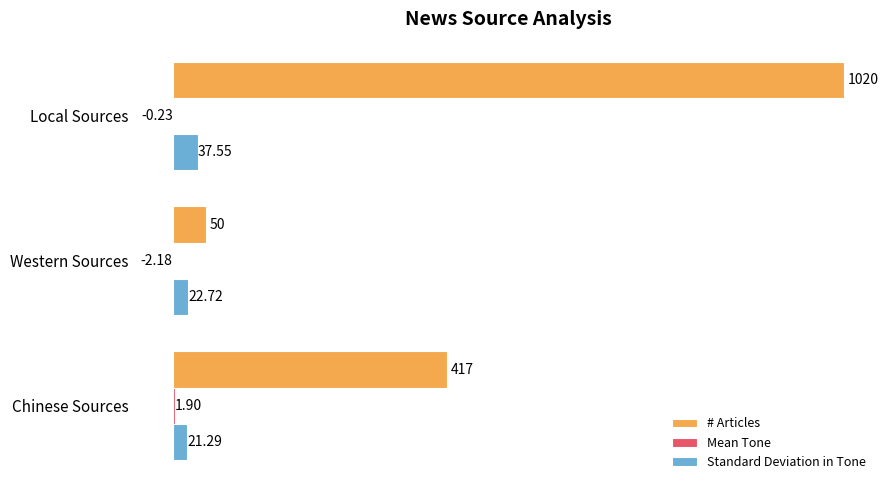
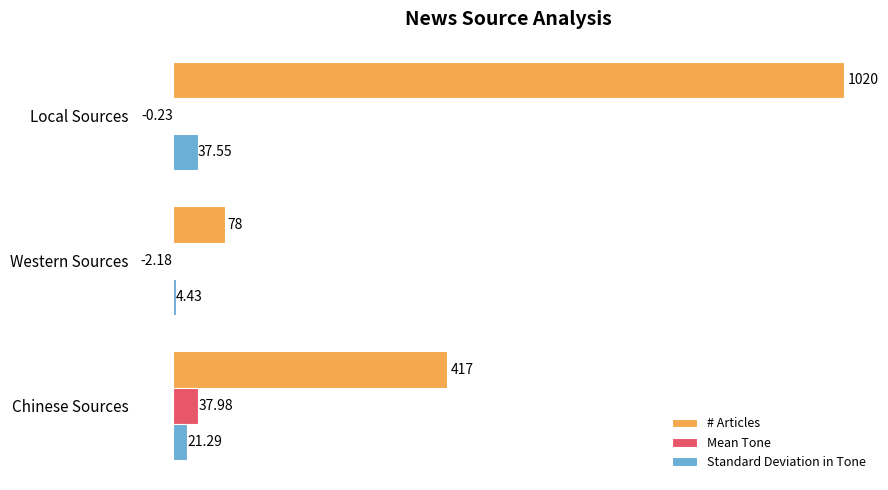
  {
    "# Articles": {
      "Local Sources": 1020,
-     "Western Sources": 50,
+     "Western Sources": 78,
      "Chinese Sources": 417
    },
    "Mean Tone": {
      "Local Sources": -0.23,
      "Western Sources": -2.18,
-     "Chinese Sources": 1.90
+     "Chinese Sources": 37.98
    },
    "Standard Deviation in Tone": {
      "Local Sources": 37.55,
-     "Western Sources": 22.72,
+     "Western Sources": 4.43,
      "Chinese Sources": 21.29
    }
  }
